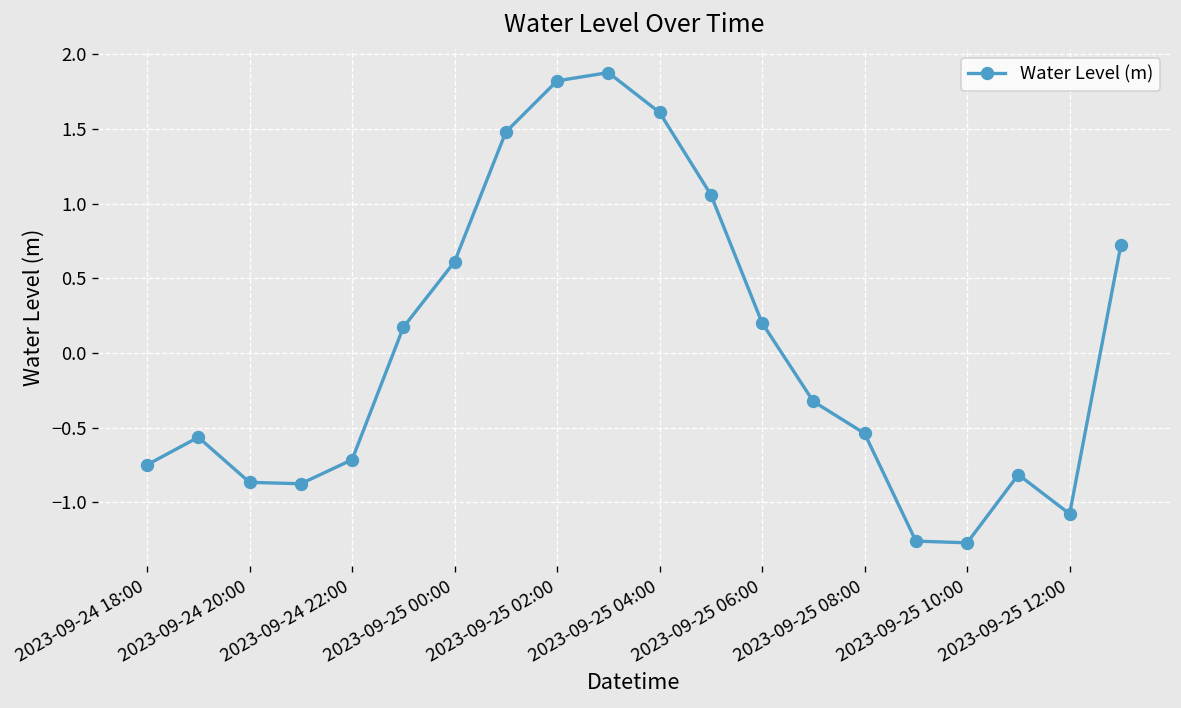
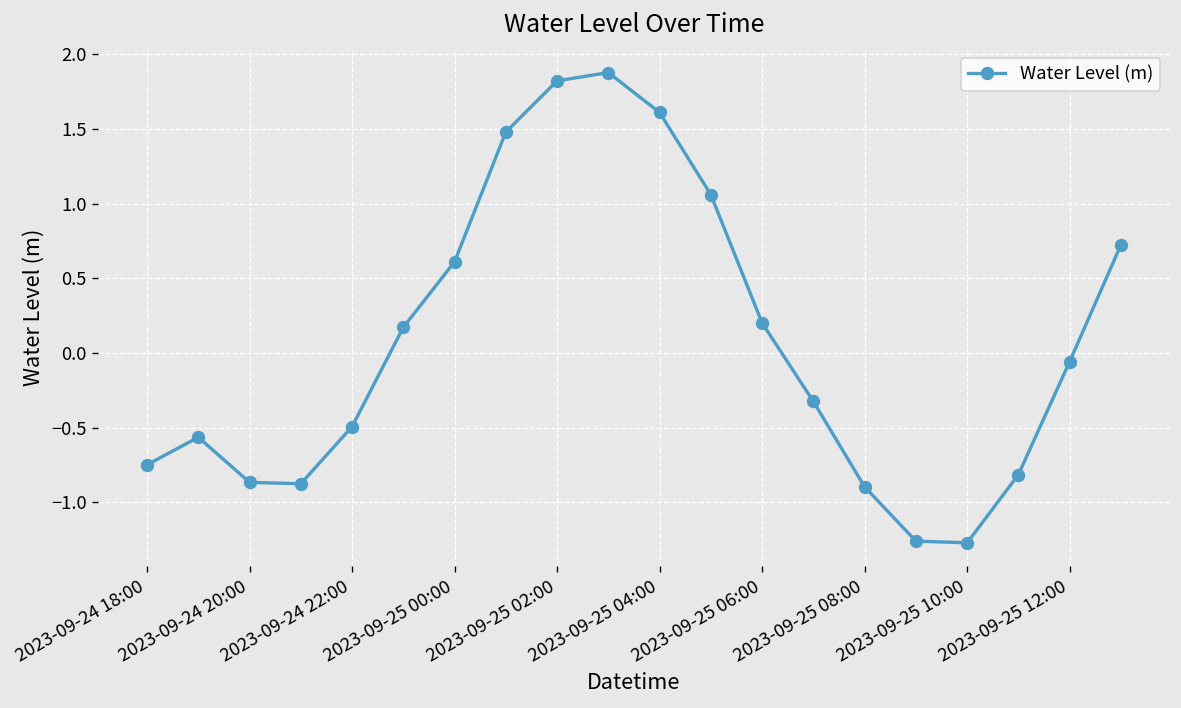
  {
    "2023-09-24 18:00": -0.75,
    "2023-09-24 20:00": -0.87,
-   "2023-09-24 22:00": -0.71,
+   "2023-09-24 22:00": -0.49,
    "2023-09-25 00:00": 0.61,
    "2023-09-25 02:00": 1.82,
    "2023-09-25 04:00": 1.61,
    "2023-09-25 06:00": 0.20,
-   "2023-09-25 08:00": -0.54,
+   "2023-09-25 08:00": -0.90,
    "2023-09-25 10:00": -1.27,
-   "2023-09-25 12:00": -1.08
+   "2023-09-25 12:00": -0.06
  }
